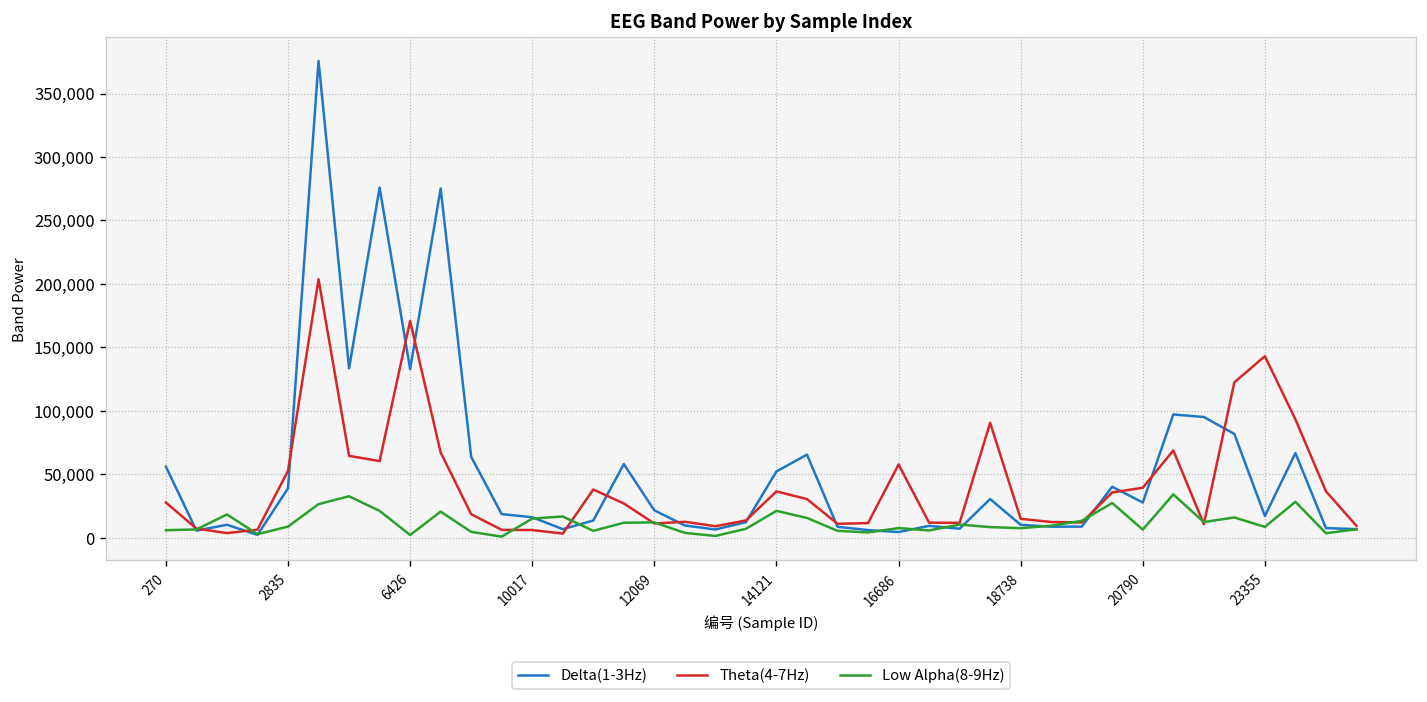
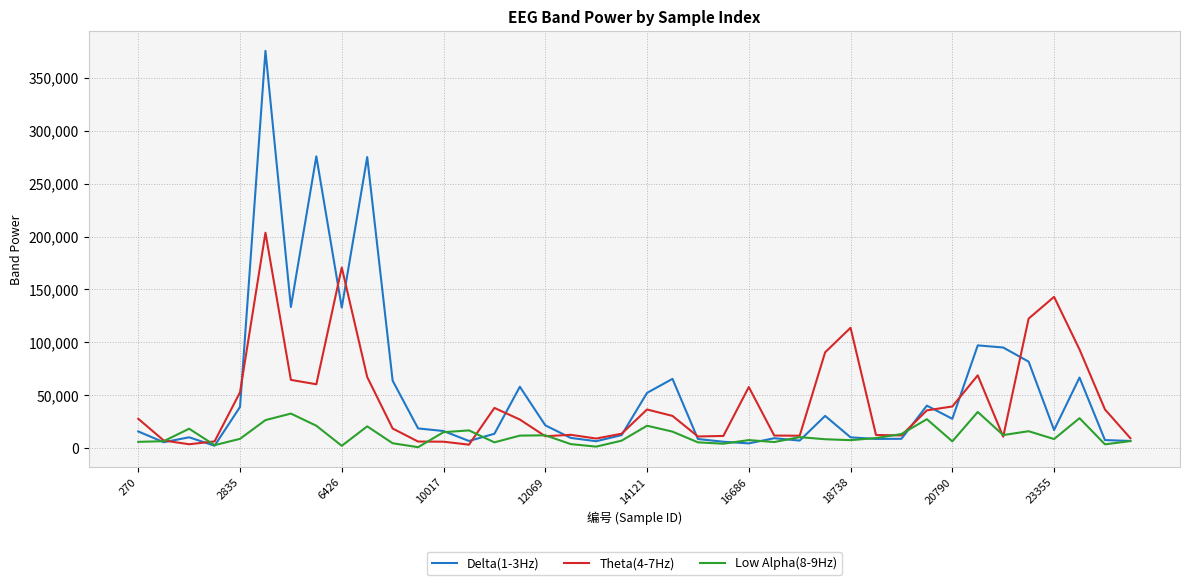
  {
    "Delta(1-3Hz)": {
-     "270": "56,000",
+     "270": "16,000",
      "2835": "39,000",
      "6426": "133,000",
      "12069": "22,000",
      "14121": "52,000",
      "16686": "4,000",
      "18738": "10,000",
      "20790": "28,000",
      "23355": "17,000"
    },
    "Theta(4-7Hz)": {
      "270": "28,000",
      "2835": "53,000",
      "6426": "171,000",
      "10017": "6,000",
      "14121": "36,000",
      "16686": "58,000",
-     "18738": "15,000",
+     "18738": "114,000",
      "20790": "39,000",
      "23355": "143,000"
    },
    "Low Alpha(8-9Hz)": {
      "270": "6,000",
      "2835": "9,000",
      "6426": "2,000",
      "14121": "21,000",
      "16686": "8,000",
      "18738": "7,000",
      "20790": "6,000",
      "23355": "9,000"
    }
  }
